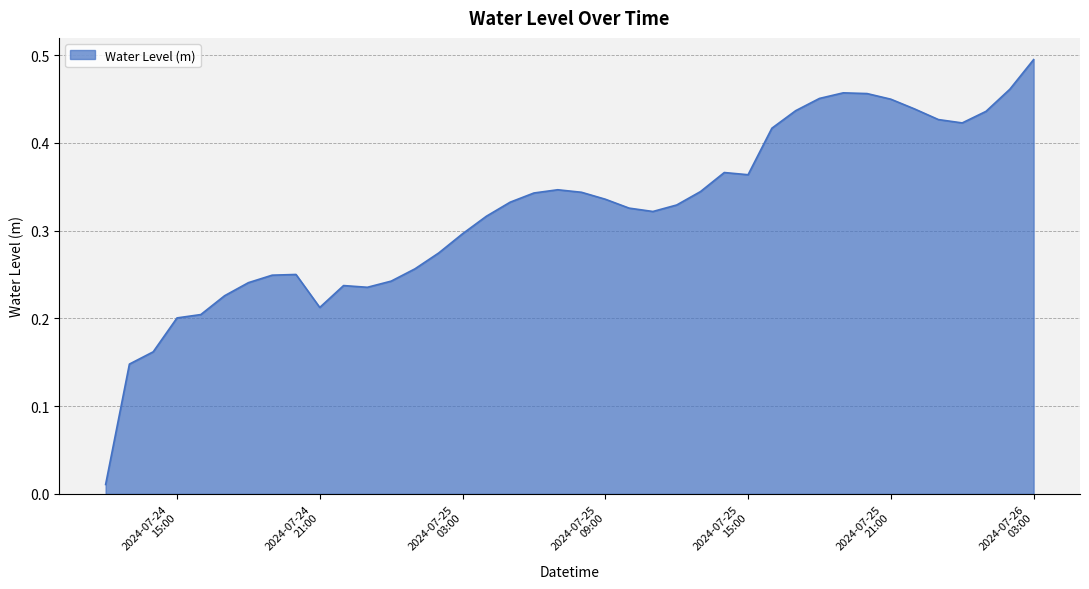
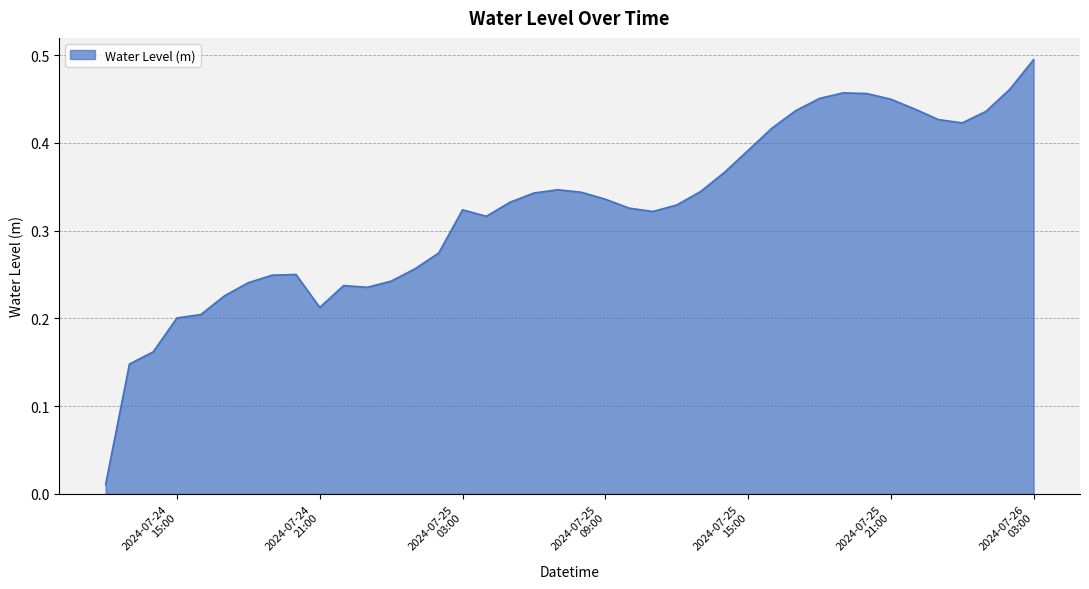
  {
    "2024-07-24 15:00": 0.20,
    "2024-07-24 21:00": 0.21,
-   "2024-07-25 03:00": 0.30,
+   "2024-07-25 03:00": 0.32,
    "2024-07-25 09:00": 0.34,
-   "2024-07-25 15:00": 0.36,
+   "2024-07-25 15:00": 0.39,
    "2024-07-25 21:00": 0.45,
    "2024-07-26 03:00": 0.49
  }
